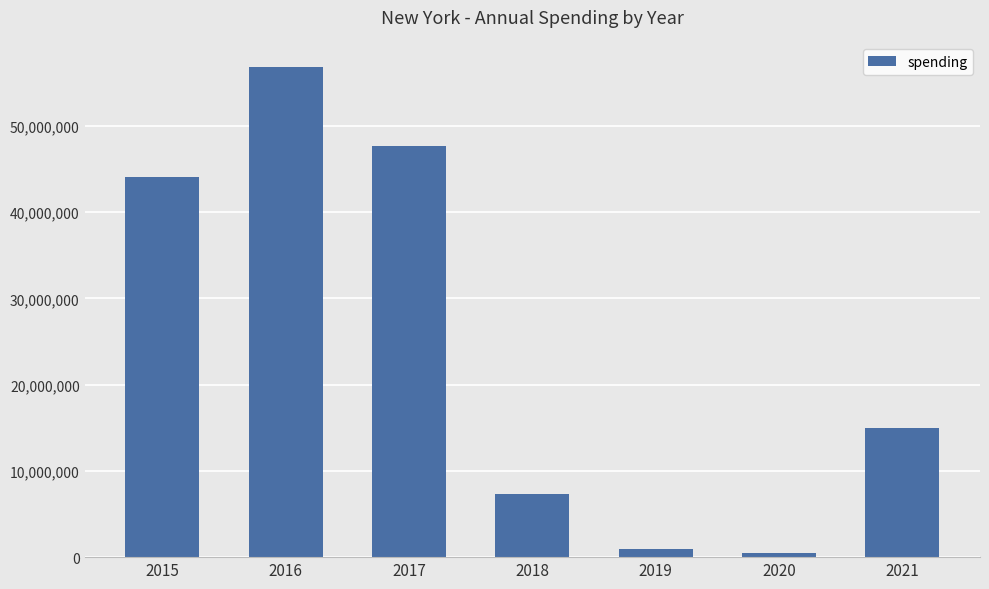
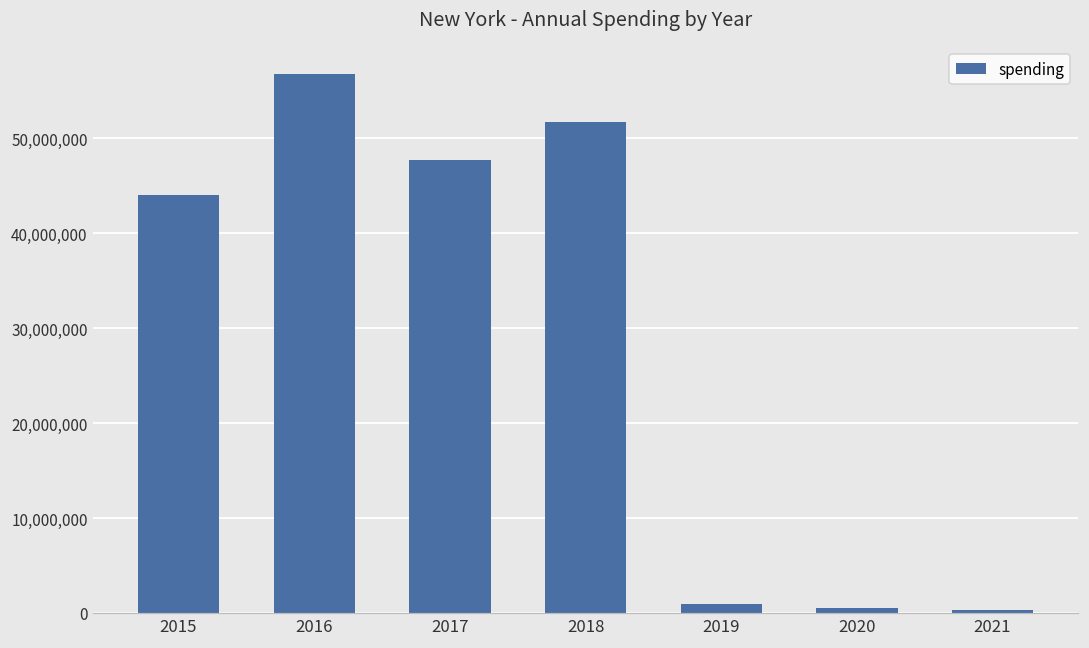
  {
    "2015": "44,000,000",
    "2016": "57,000,000",
    "2017": "48,000,000",
-   "2018": "7,000,000",
+   "2018": "52,000,000",
    "2019": "1,000,000",
    "2020": "0",
-   "2021": "15,000,000"
+   "2021": "0"
  }
